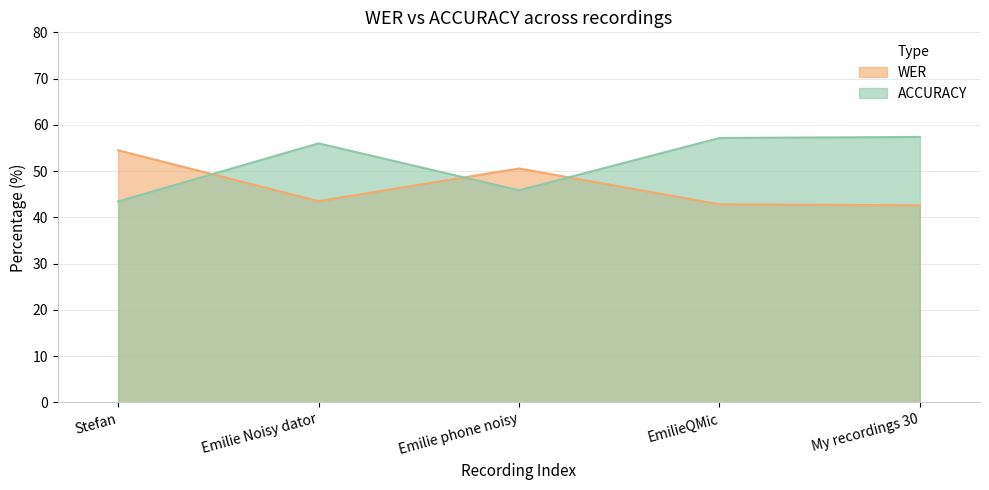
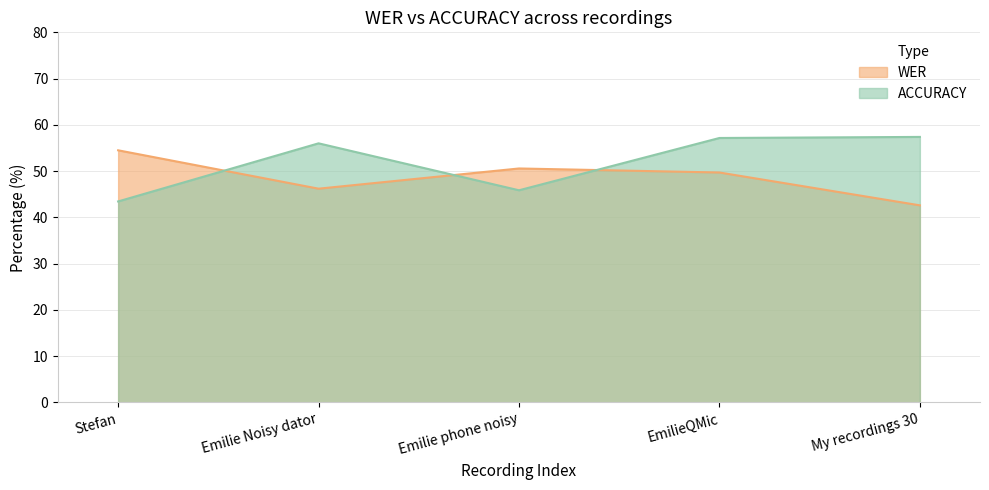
  {
    "WER": {
      "Stefan": 55,
-     "Emilie Noisy dator": 44,
+     "Emilie Noisy dator": 46,
      "Emilie phone noisy": 51,
-     "EmilieQMic": 43,
+     "EmilieQMic": 50,
      "My recordings 30": 43
    },
    "ACCURACY": {
      "Stefan": 43,
      "Emilie Noisy dator": 56,
      "Emilie phone noisy": 46,
      "EmilieQMic": 57,
      "My recordings 30": 57
    }
  }
